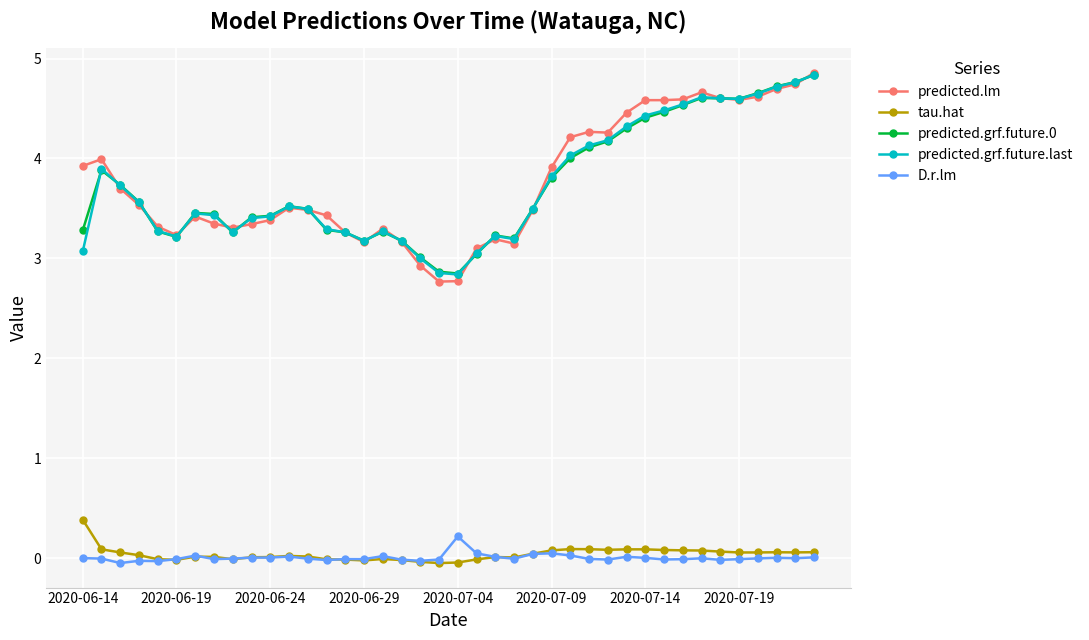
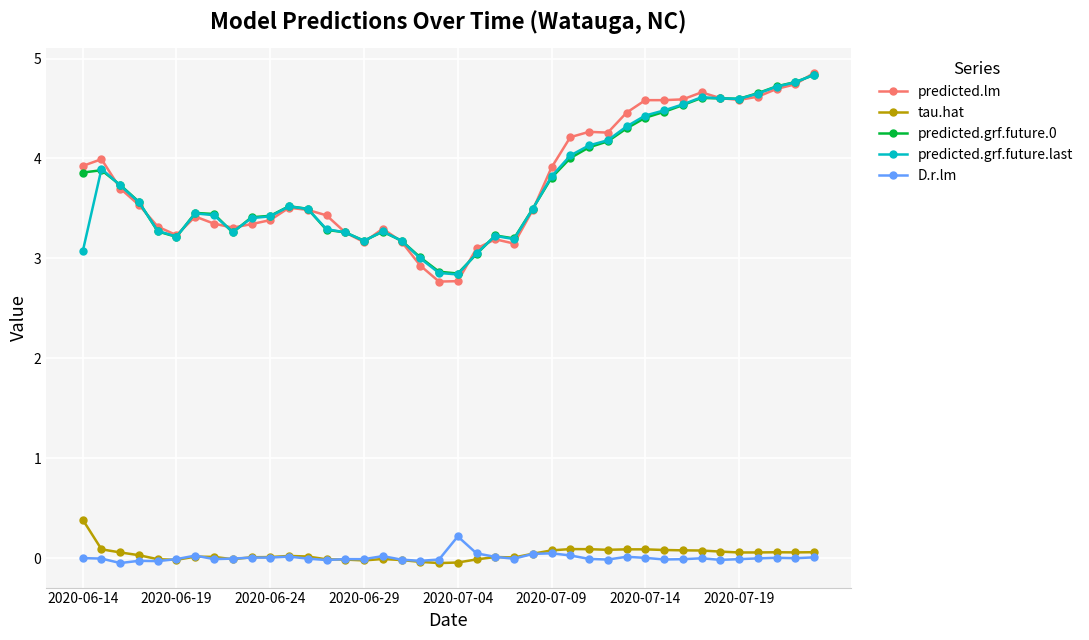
  {
    "predicted.lm": {
      "2020-06-14": 3.9,
      "2020-06-24": 3.4,
      "2020-07-04": 2.8,
      "2020-07-09": 3.9,
      "2020-07-14": 4.6
    },
    "tau.hat": {
      "2020-06-14": 0.4,
      "2020-07-04": 0.0,
      "2020-07-09": 0.1,
      "2020-07-14": 0.1,
      "2020-07-19": 0.1
    },
    "predicted.grf.future.0": {
-     "2020-06-14": 3.3
+     "2020-06-14": 3.9
    },
    "predicted.grf.future.last": {
      "2020-06-14": 3.1
    },
    "D.r.lm": {
      "2020-06-14": 0.0,
      "2020-07-04": 0.2,
      "2020-07-09": 0.0,
      "2020-07-14": 0.0,
      "2020-07-19": 0.0
    }
  }
